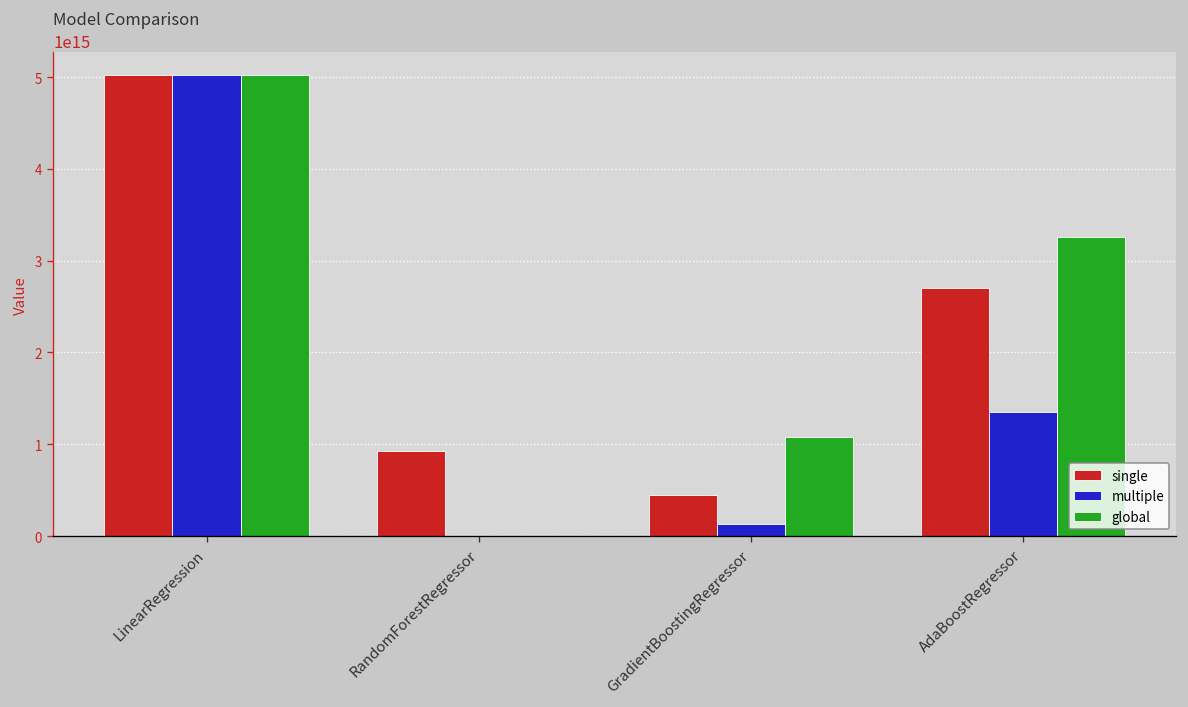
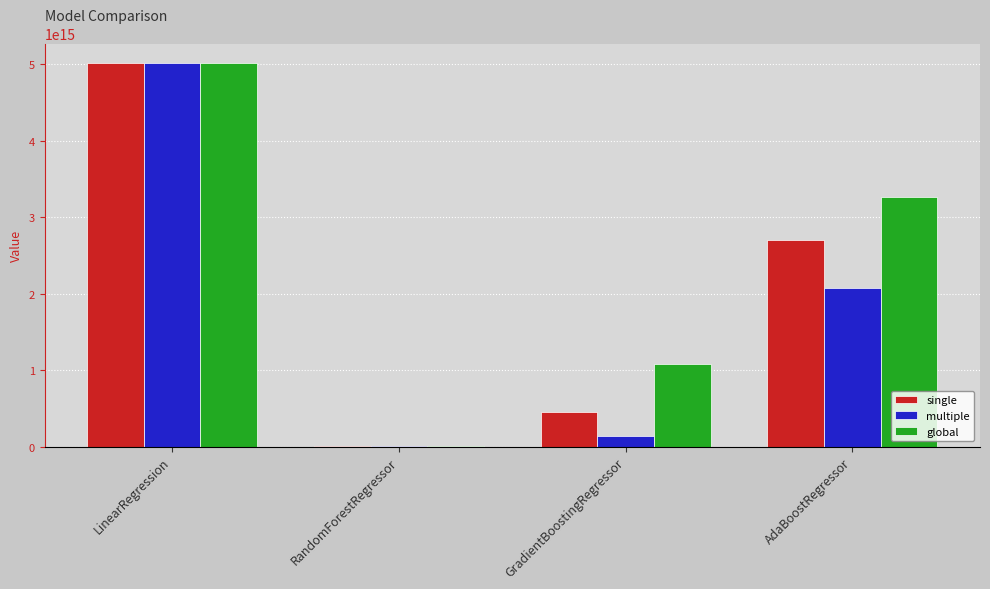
  {
    "single": {
      "LinearRegression": 5000000000000000,
-     "RandomForestRegressor": 900000000000000,
+     "RandomForestRegressor": 0,
      "GradientBoostingRegressor": 500000000000000,
      "AdaBoostRegressor": 2700000000000000
    },
    "multiple": {
      "LinearRegression": 5000000000000000,
      "GradientBoostingRegressor": 100000000000000,
-     "AdaBoostRegressor": 1300000000000000
+     "AdaBoostRegressor": 2100000000000000
    },
    "global": {
      "LinearRegression": 5000000000000000,
      "GradientBoostingRegressor": 1100000000000000,
      "AdaBoostRegressor": 3300000000000000
    }
  }
